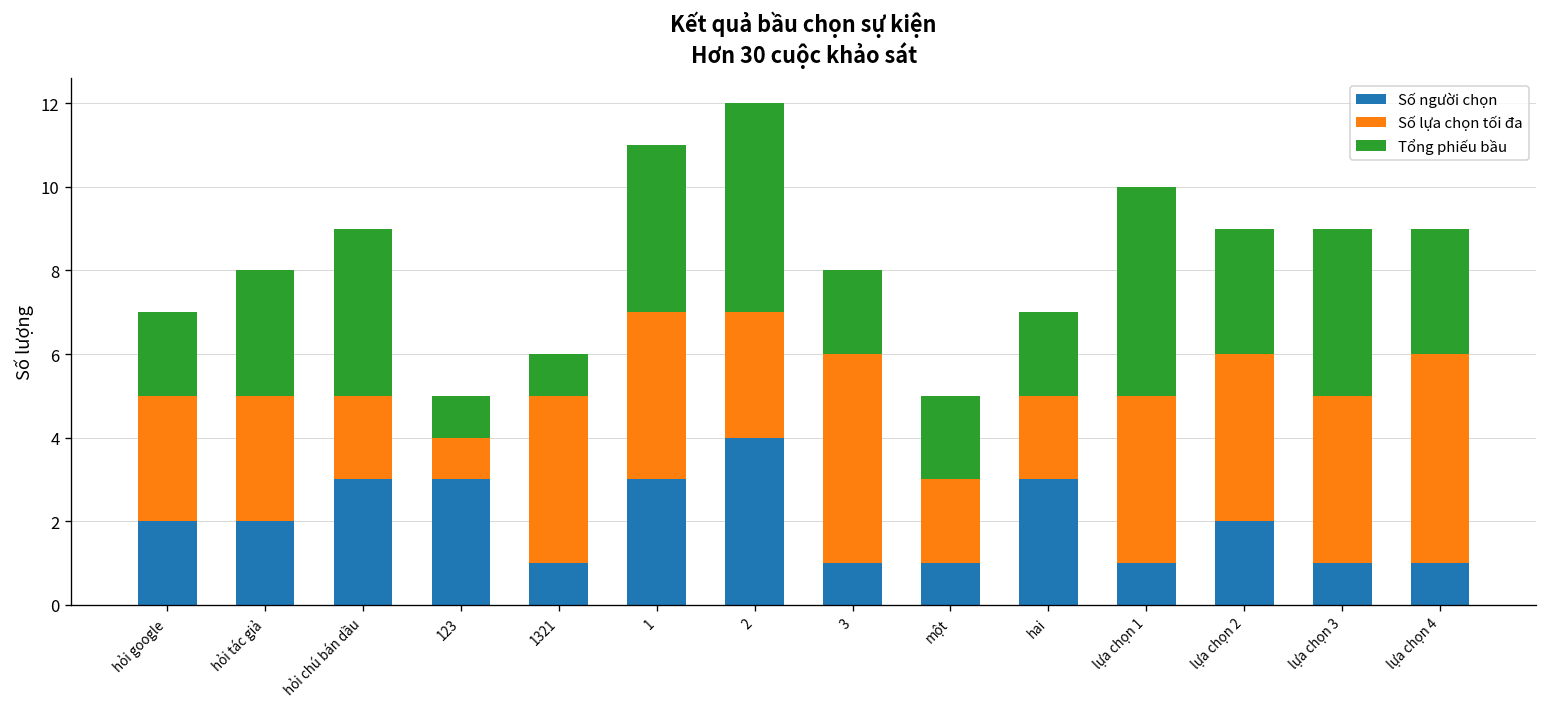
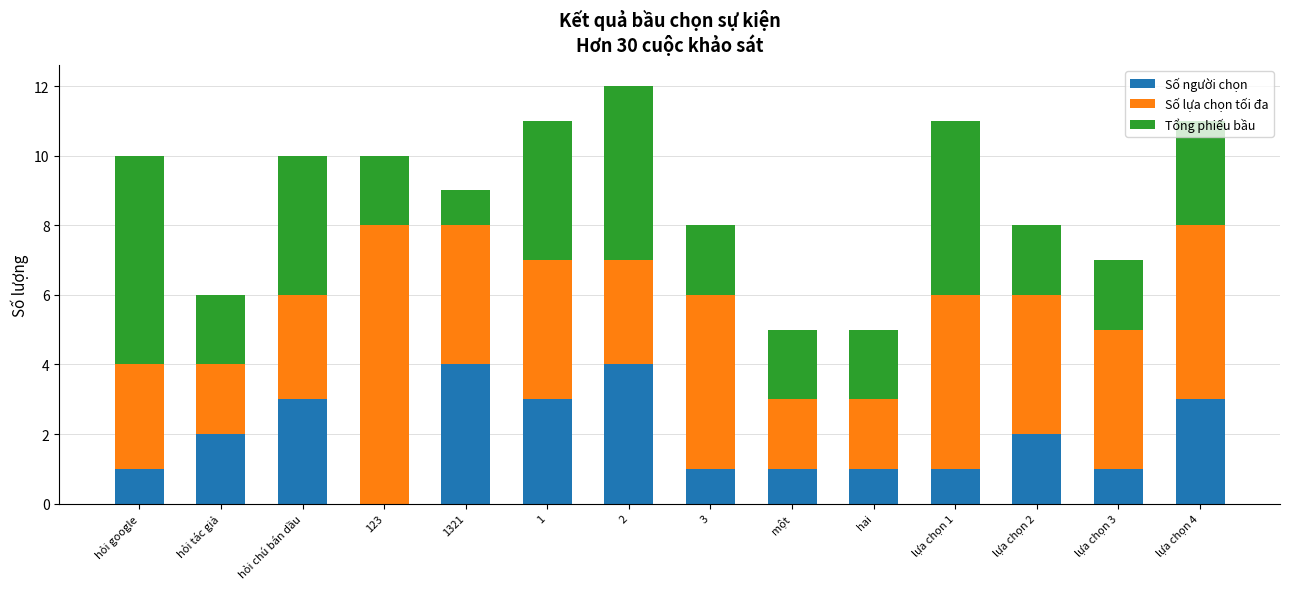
  {
    "Số người chọn": {
-     "hỏi google": 2,
+     "hỏi google": 1,
      "hỏi tác giả": 2,
      "hỏi chú bán dầu": 3,
-     "123": 3,
-     "1321": 1,
+     "123": 0,
+     "1321": 4,
      "1": 3,
      "2": 4,
      "3": 1,
      "một": 1,
-     "hai": 3,
+     "hai": 1,
      "lựa chọn 1": 1,
      "lựa chọn 2": 2,
      "lựa chọn 3": 1,
-     "lựa chọn 4": 1
+     "lựa chọn 4": 3
    },
    "Số lựa chọn tối đa": {
      "hỏi google": 3,
-     "hỏi tác giả": 3,
-     "hỏi chú bán dầu": 2,
-     "123": 1,
+     "hỏi tác giả": 2,
+     "hỏi chú bán dầu": 3,
+     "123": 8,
      "1321": 4,
      "1": 4,
      "2": 3,
      "3": 5,
      "một": 2,
      "hai": 2,
-     "lựa chọn 1": 4,
+     "lựa chọn 1": 5,
      "lựa chọn 2": 4,
      "lựa chọn 3": 4,
      "lựa chọn 4": 5
    },
    "Tổng phiếu bầu": {
-     "hỏi google": 2,
-     "hỏi tác giả": 3,
+     "hỏi google": 6,
+     "hỏi tác giả": 2,
      "hỏi chú bán dầu": 4,
-     "123": 1,
+     "123": 2,
      "1321": 1,
      "1": 4,
      "2": 5,
      "3": 2,
      "một": 2,
      "hai": 2,
      "lựa chọn 1": 5,
-     "lựa chọn 2": 3,
-     "lựa chọn 3": 4
+     "lựa chọn 2": 2,
+     "lựa chọn 3": 2
    }
  }
